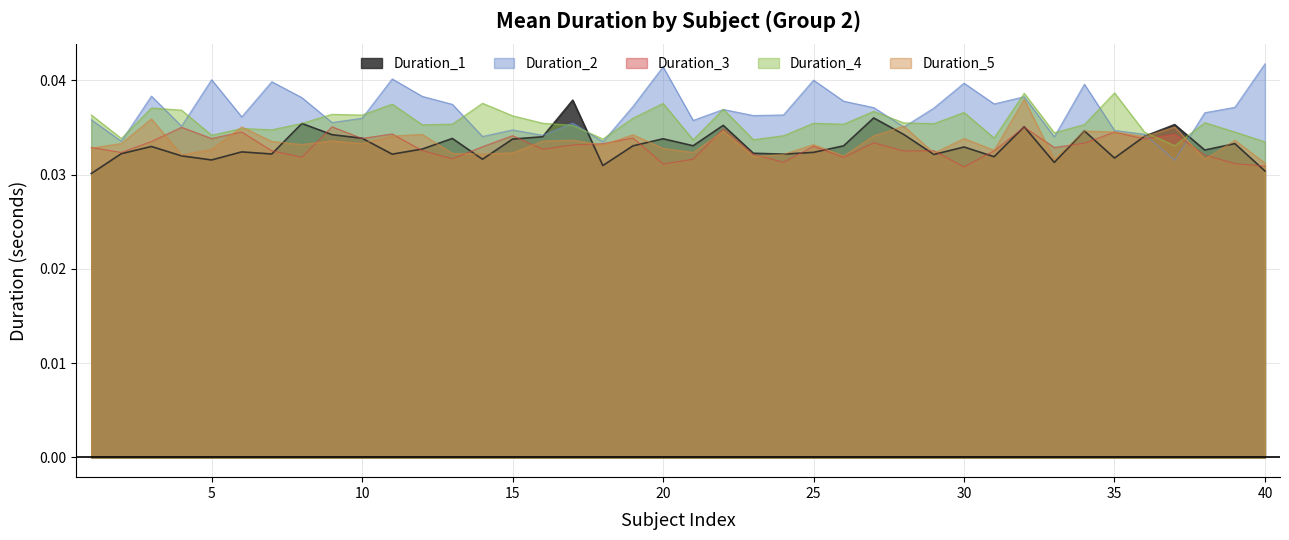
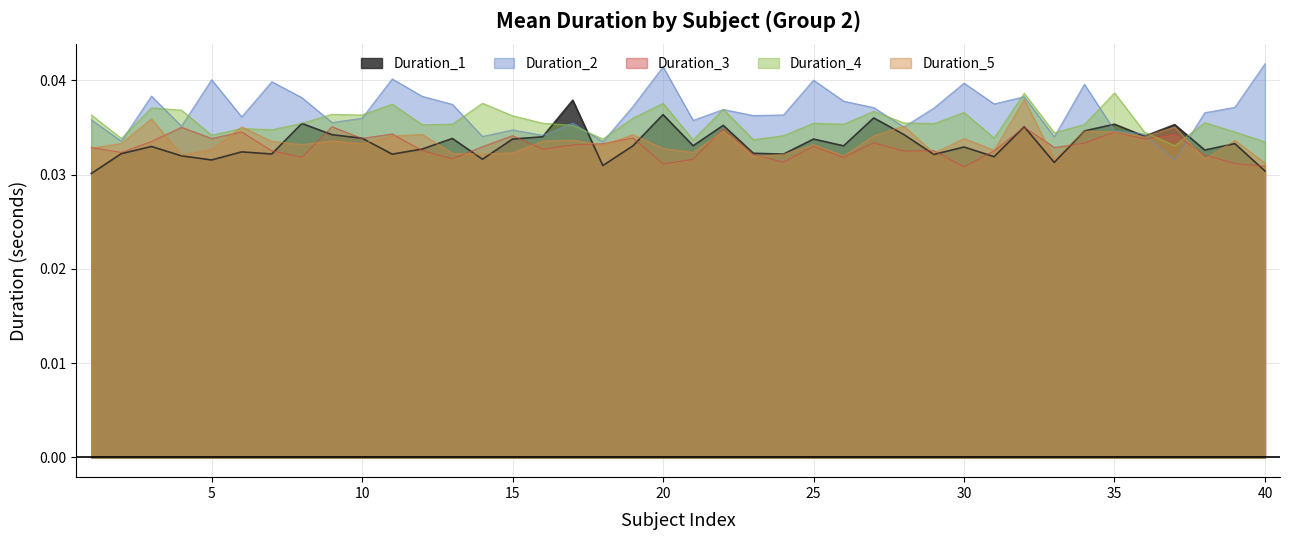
  {
    "Duration_1": {
      "5": 0.032,
      "15": 0.034,
-     "20": 0.034,
-     "25": 0.032,
+     "20": 0.036,
+     "25": 0.034,
      "30": 0.033,
-     "35": 0.032,
+     "35": 0.035,
      "40": 0.030
    },
    "Duration_2": {
      "5": 0.040,
      "10": 0.036,
      "15": 0.035,
      "20": 0.041,
      "25": 0.040,
      "30": 0.040,
      "40": 0.042
    }
  }
